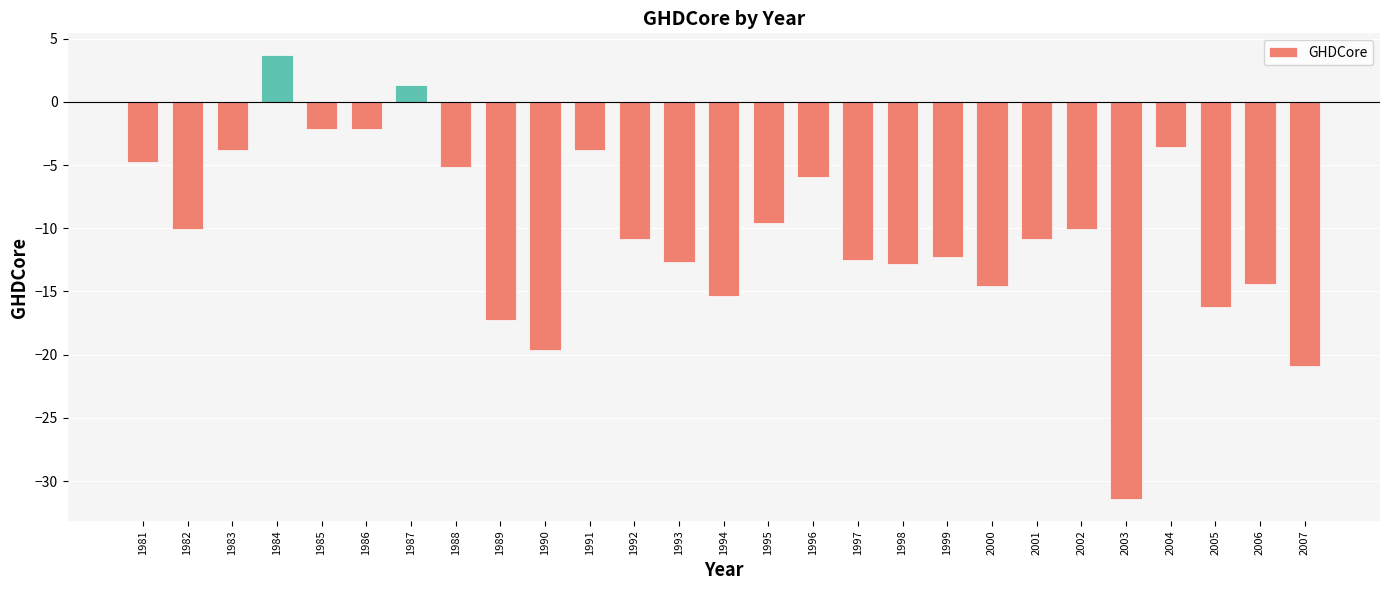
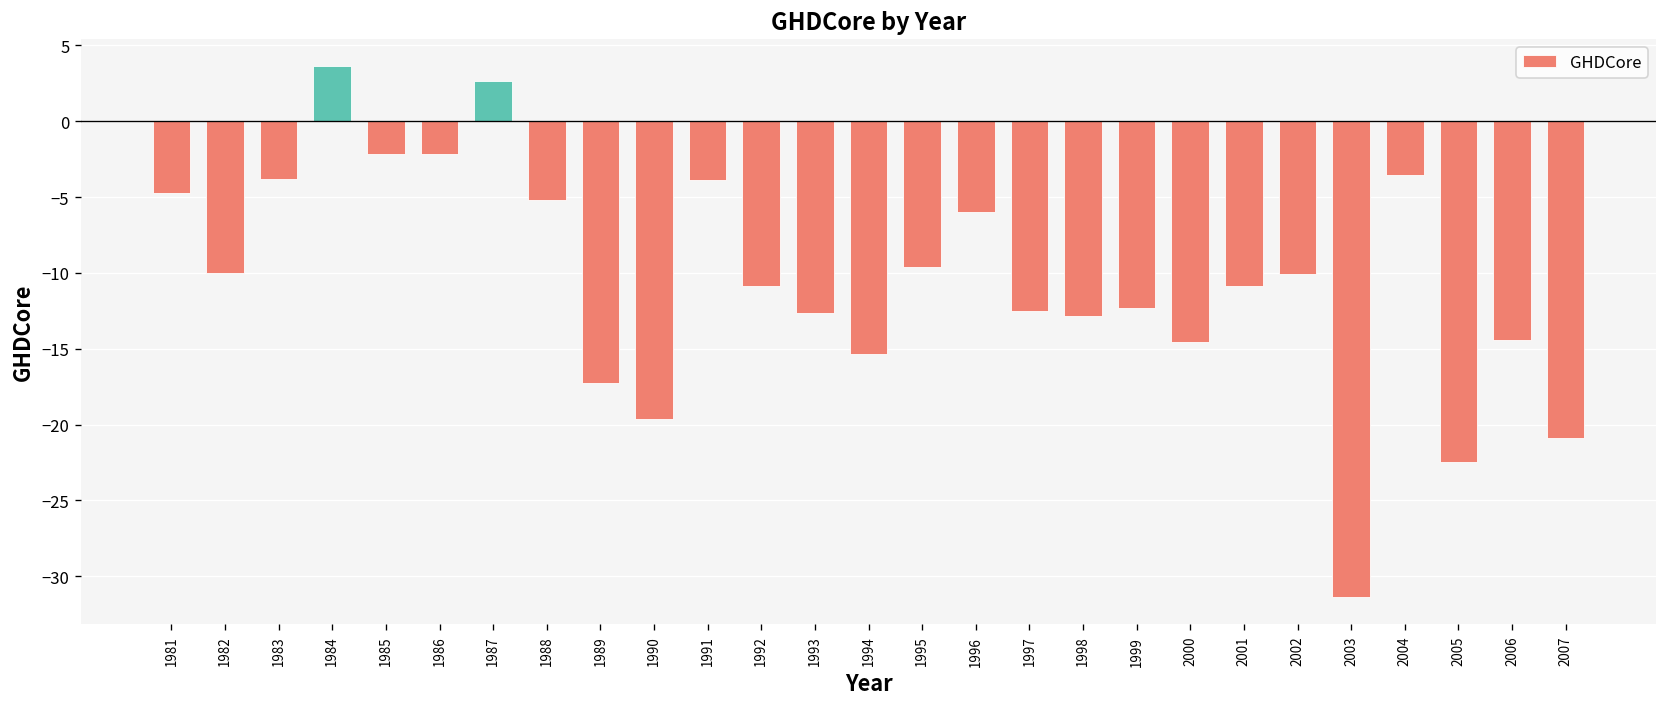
  {
    "1981": -4.7,
    "1982": -10.0,
    "1983": -3.8,
    "1984": 3.7,
    "1985": -2.2,
    "1986": -2.1,
-   "1987": 1.3,
+   "1987": 2.7,
    "1988": -5.2,
    "1989": -17.3,
    "1990": -19.6,
    "1991": -3.8,
    "1992": -10.8,
    "1993": -12.6,
    "1994": -15.4,
    "1995": -9.6,
    "1996": -6.0,
    "1997": -12.5,
    "1998": -12.8,
    "1999": -12.3,
    "2000": -14.5,
    "2001": -10.9,
    "2002": -10.1,
    "2003": -31.4,
    "2004": -3.5,
-   "2005": -16.3,
+   "2005": -22.4,
    "2006": -14.4,
    "2007": -20.9
  }
